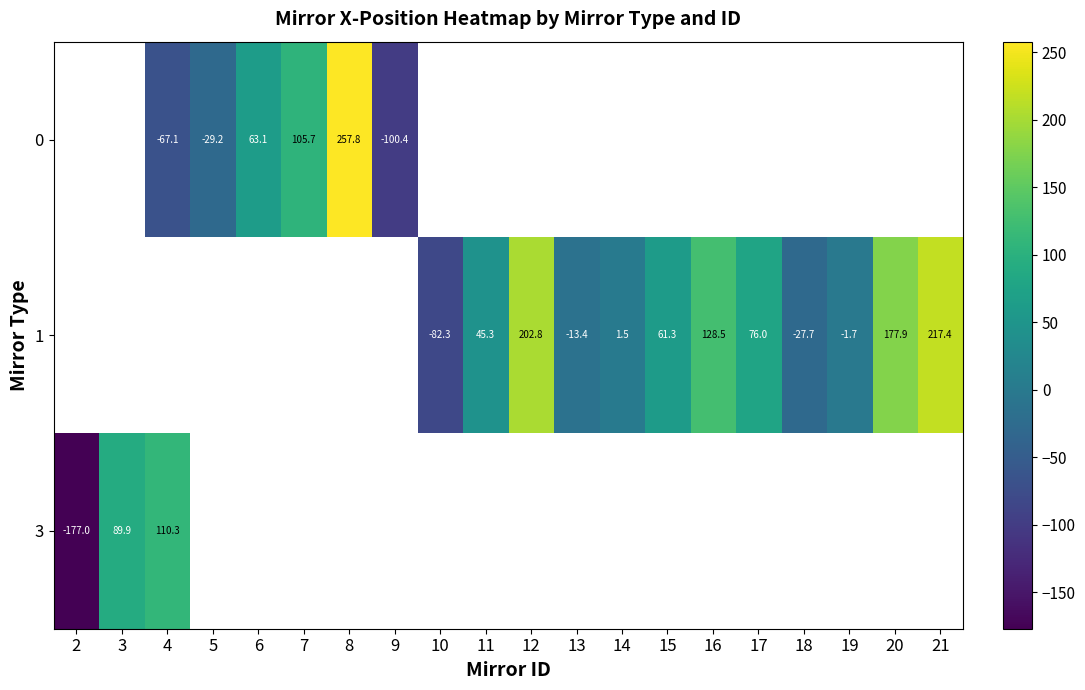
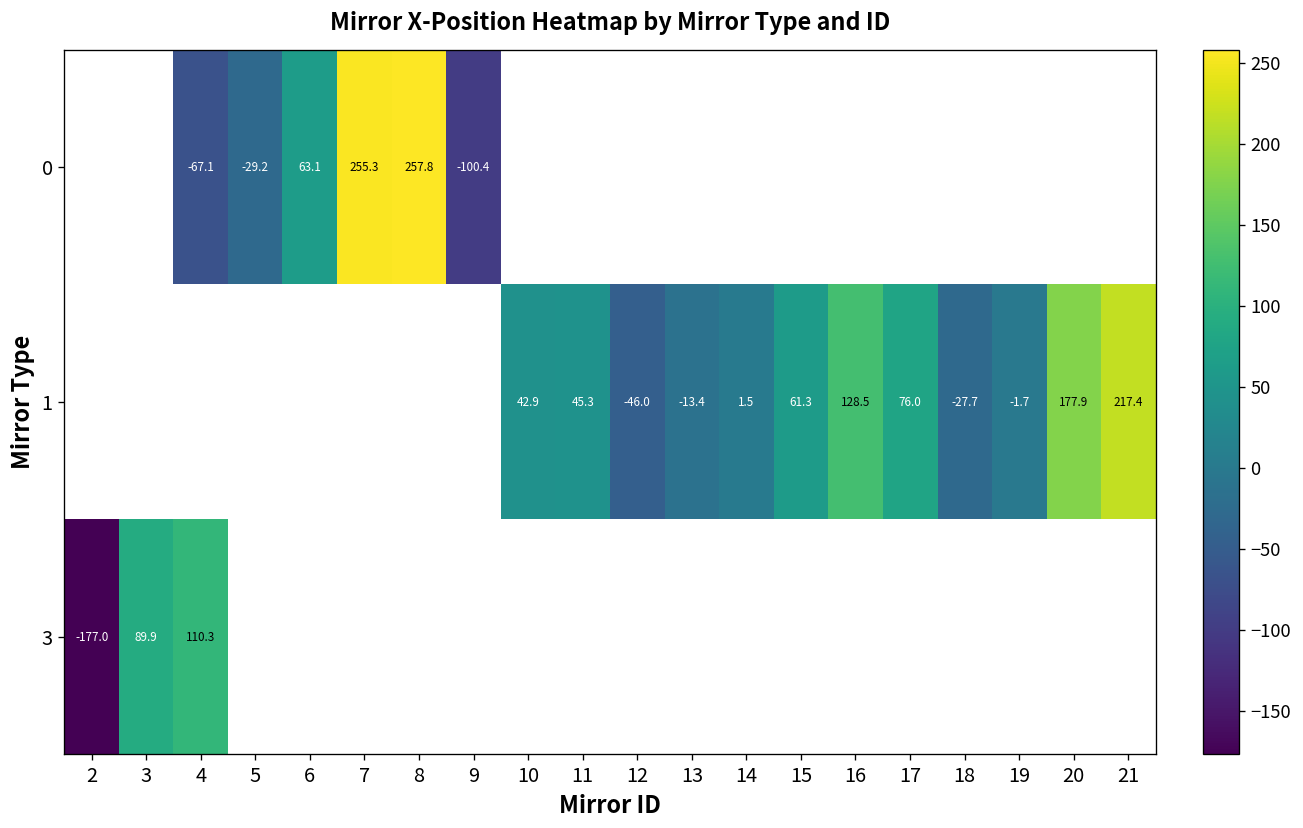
  {
    "0": {
      "4": -67.1,
      "5": -29.2,
      "6": 63.1,
-     "7": 105.7,
+     "7": 255.3,
      "8": 257.8,
      "9": -100.4
    },
    "1": {
-     "10": -82.3,
+     "10": 42.9,
      "11": 45.3,
-     "12": 202.8,
+     "12": -46.0,
      "13": -13.4,
      "14": 1.5,
      "15": 61.3,
      "16": 128.5,
      "17": 76.0,
      "18": -27.7,
      "19": -1.7,
      "20": 177.9,
      "21": 217.4
    },
    "3": {
      "2": -177.0,
      "3": 89.9,
      "4": 110.3
    }
  }
